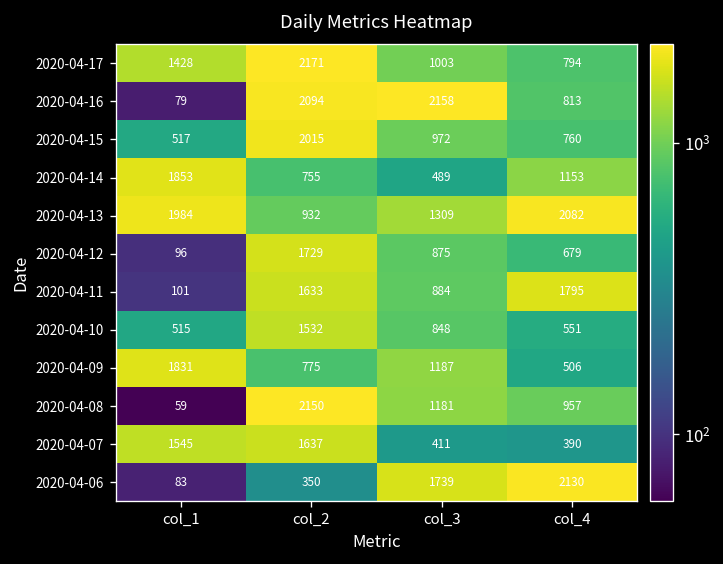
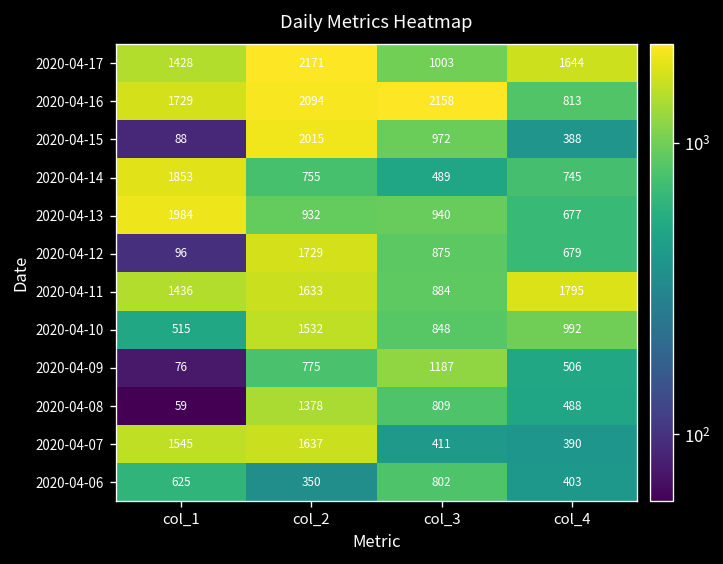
  {
    "2020-04-17": {
      "col_1": 1428,
      "col_2": 2171,
      "col_3": 1003,
-     "col_4": 794
+     "col_4": 1644
    },
    "2020-04-16": {
-     "col_1": 79,
+     "col_1": 1729,
      "col_2": 2094,
      "col_3": 2158,
      "col_4": 813
    },
    "2020-04-15": {
-     "col_1": 517,
+     "col_1": 88,
      "col_2": 2015,
      "col_3": 972,
-     "col_4": 760
+     "col_4": 388
    },
    "2020-04-14": {
      "col_1": 1853,
      "col_2": 755,
      "col_3": 489,
-     "col_4": 1153
+     "col_4": 745
    },
    "2020-04-13": {
      "col_1": 1984,
      "col_2": 932,
-     "col_3": 1309,
-     "col_4": 2082
+     "col_3": 940,
+     "col_4": 677
    },
    "2020-04-12": {
      "col_1": 96,
      "col_2": 1729,
      "col_3": 875,
      "col_4": 679
    },
    "2020-04-11": {
-     "col_1": 101,
+     "col_1": 1436,
      "col_2": 1633,
      "col_3": 884,
      "col_4": 1795
    },
    "2020-04-10": {
      "col_1": 515,
      "col_2": 1532,
      "col_3": 848,
-     "col_4": 551
+     "col_4": 992
    },
    "2020-04-09": {
-     "col_1": 1831,
+     "col_1": 76,
      "col_2": 775,
      "col_3": 1187,
      "col_4": 506
    },
    "2020-04-08": {
      "col_1": 59,
-     "col_2": 2150,
-     "col_3": 1181,
-     "col_4": 957
+     "col_2": 1378,
+     "col_3": 809,
+     "col_4": 488
    },
    "2020-04-07": {
      "col_1": 1545,
      "col_2": 1637,
      "col_3": 411,
      "col_4": 390
    },
    "2020-04-06": {
-     "col_1": 83,
+     "col_1": 625,
      "col_2": 350,
-     "col_3": 1739,
-     "col_4": 2130
+     "col_3": 802,
+     "col_4": 403
    }
  }
